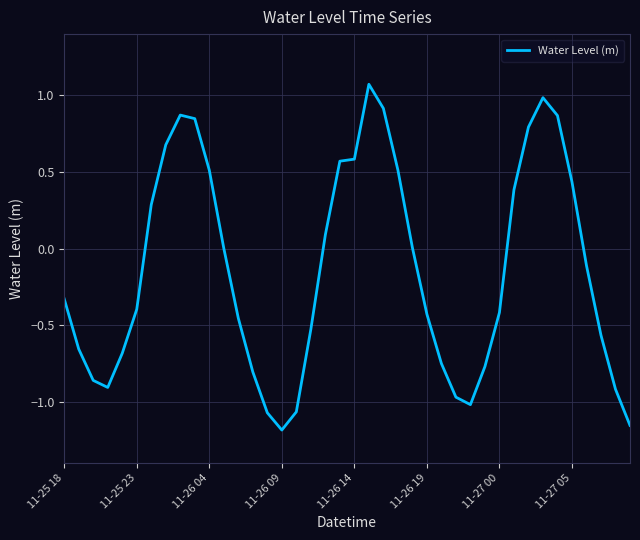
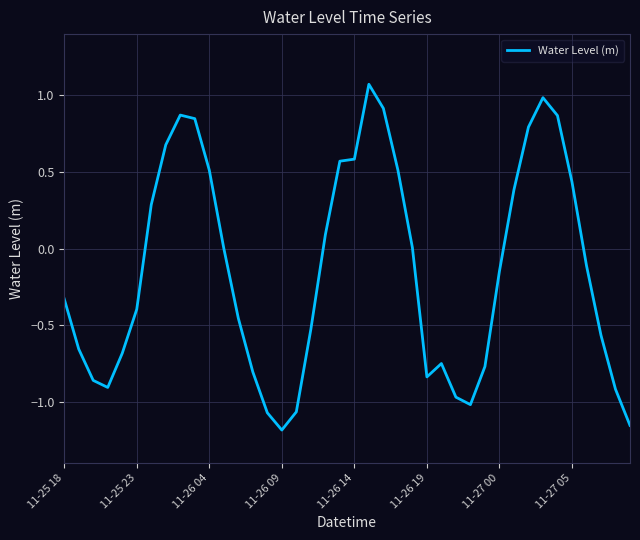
  {
    "11-25 18": -0.33,
    "11-25 23": -0.40,
    "11-26 04": 0.51,
    "11-26 09": -1.19,
    "11-26 14": 0.58,
-   "11-26 19": -0.43,
-   "11-27 00": -0.42,
+   "11-26 19": -0.84,
+   "11-27 00": -0.15,
    "11-27 05": 0.44
  }
